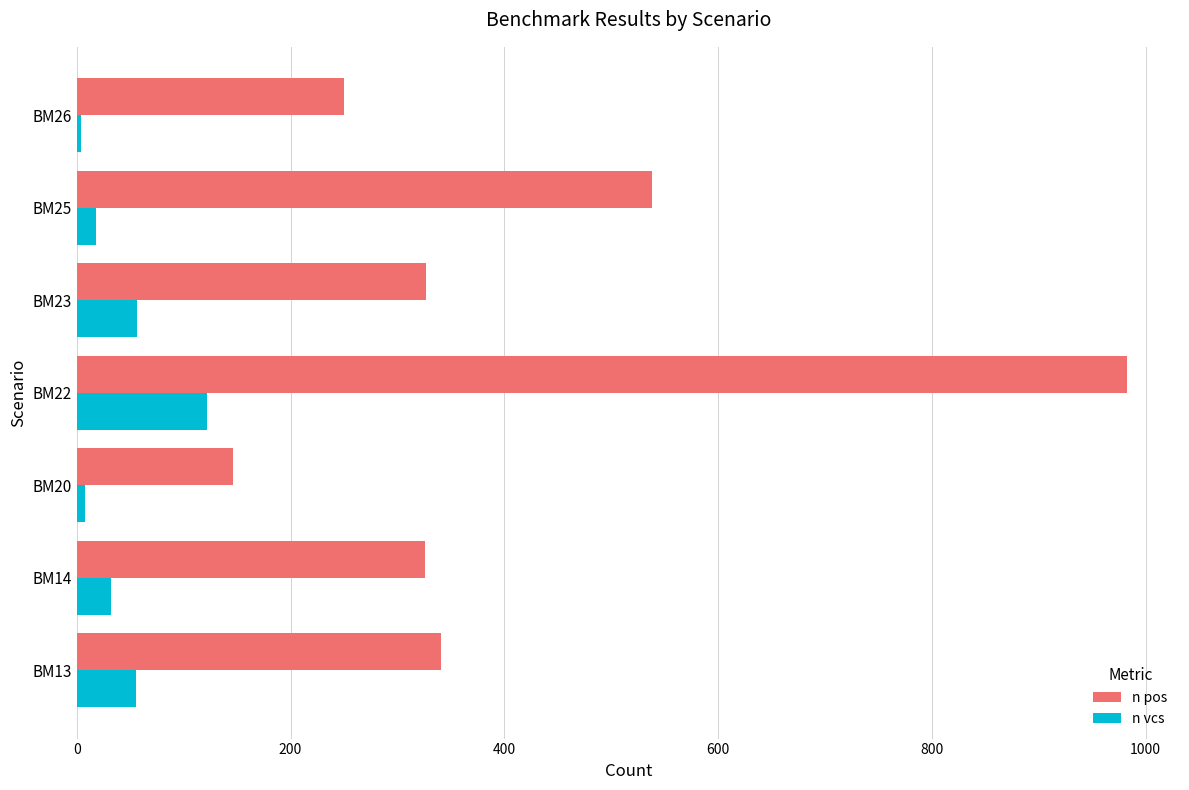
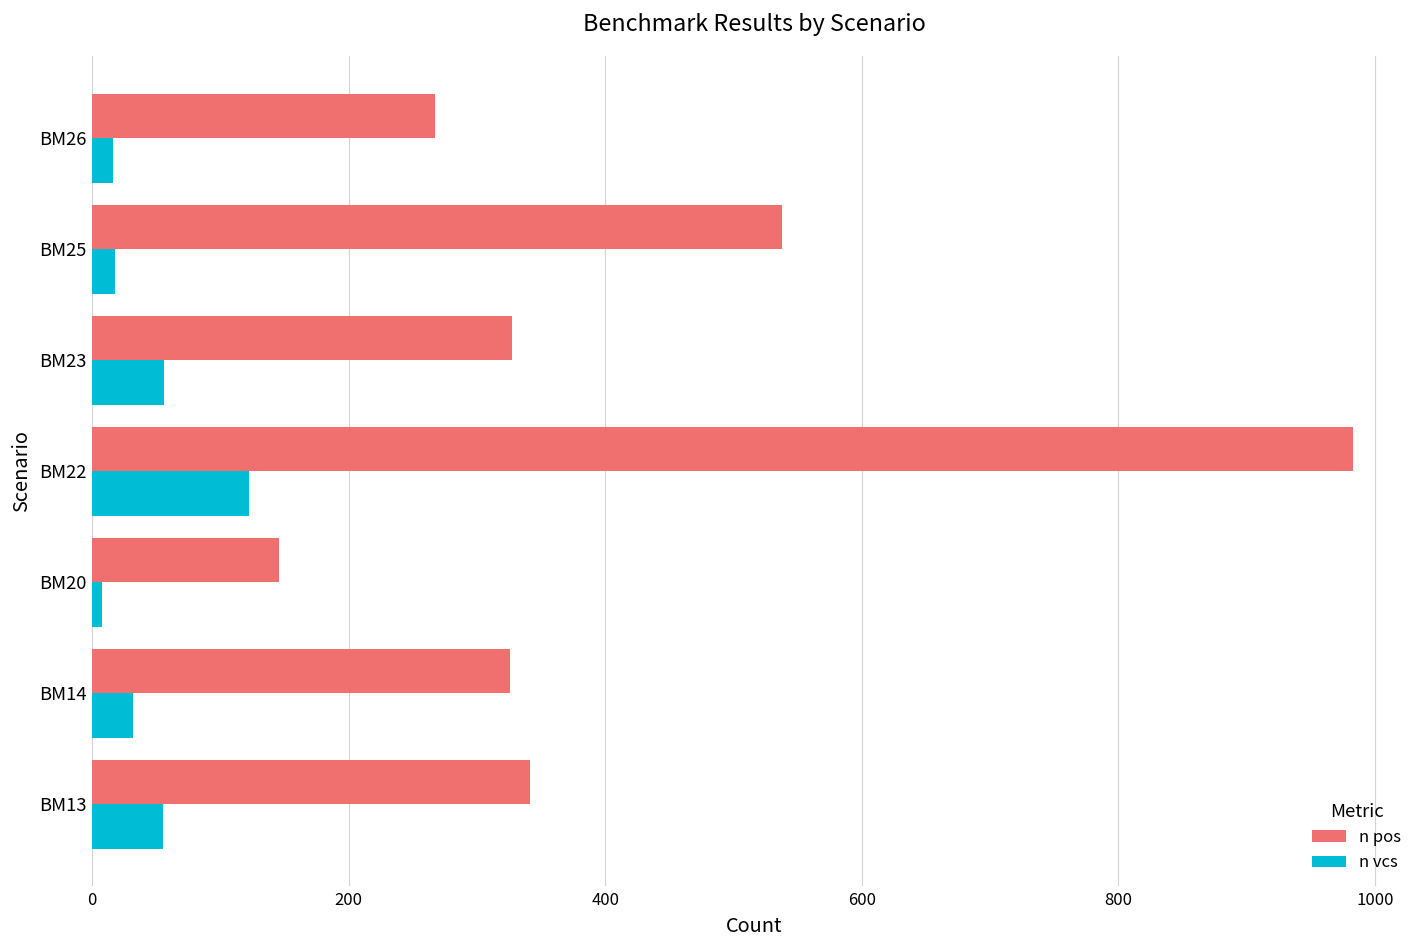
  {
    "n pos": {
-     "BM26": 250,
+     "BM26": 267,
      "BM25": 538,
      "BM23": 327,
      "BM22": 983,
      "BM20": 146,
      "BM14": 326,
      "BM13": 341
    },
    "n vcs": {
-     "BM26": 4,
+     "BM26": 16,
      "BM25": 18,
      "BM23": 56,
      "BM22": 122,
      "BM20": 8,
      "BM14": 32,
      "BM13": 55
    }
  }
